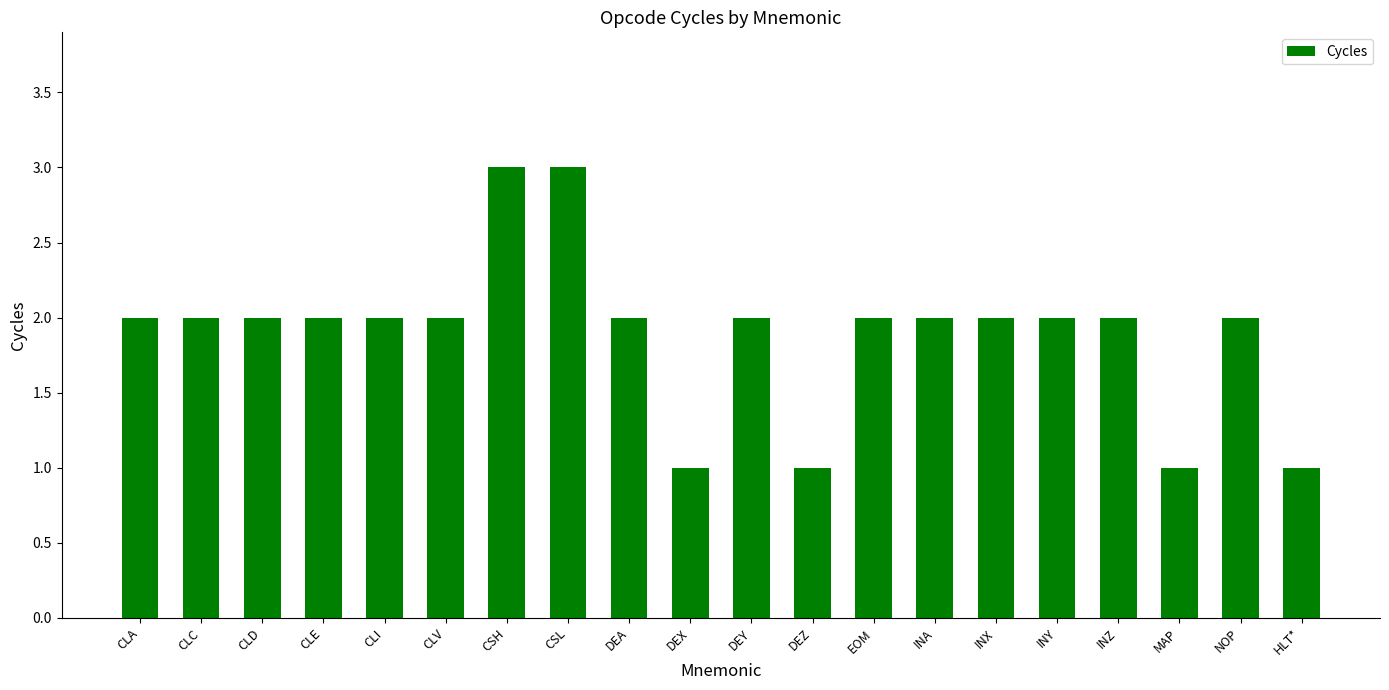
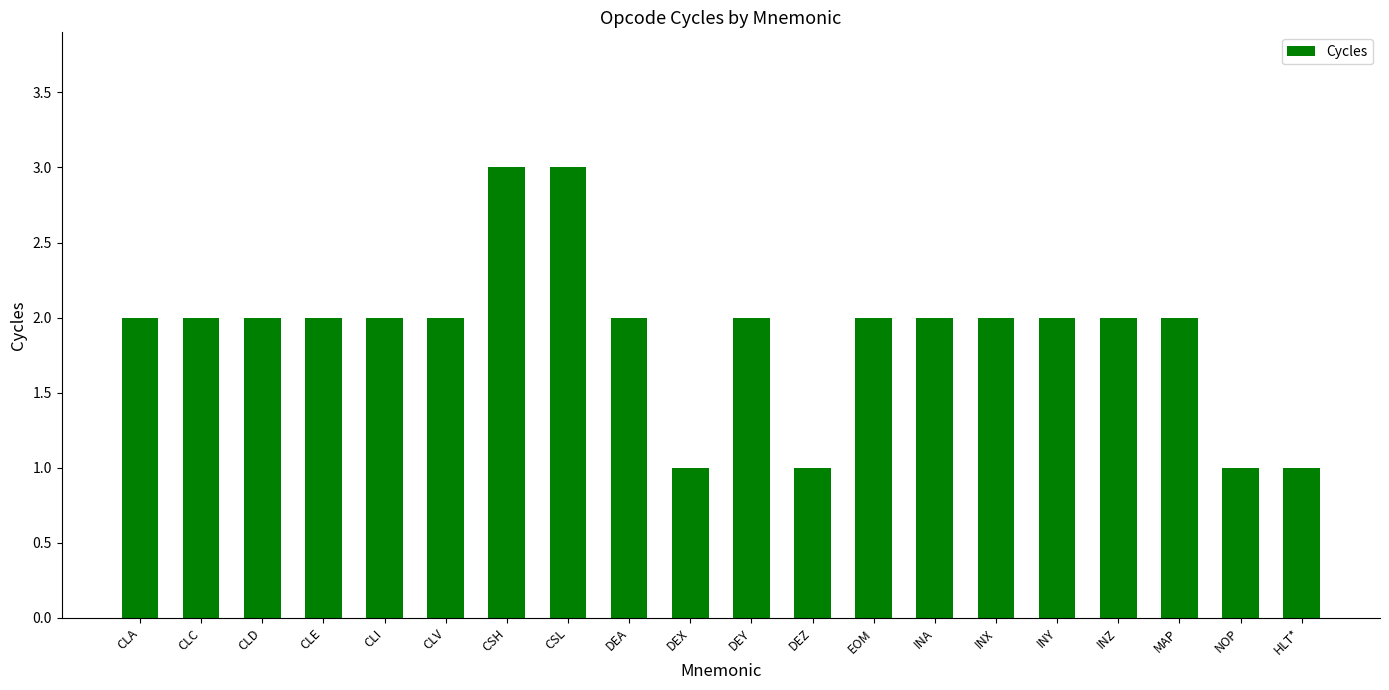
  {
    "CLA": 2,
    "CLC": 2,
    "CLD": 2,
    "CLE": 2,
    "CLI": 2,
    "CLV": 2,
    "CSH": 3,
    "CSL": 3,
    "DEA": 2,
    "DEX": 1,
    "DEY": 2,
    "DEZ": 1,
    "EOM": 2,
    "INA": 2,
    "INX": 2,
    "INY": 2,
    "INZ": 2,
-   "MAP": 1,
-   "NOP": 2,
+   "MAP": 2,
+   "NOP": 1,
    "HLT*": 1
  }
